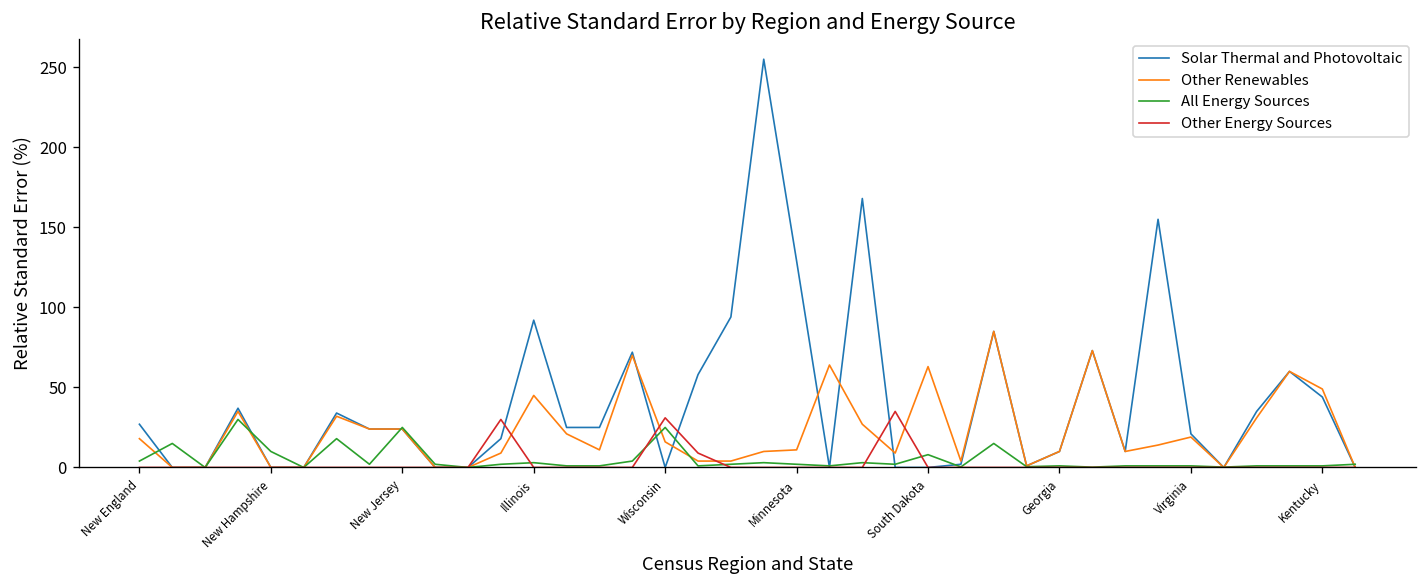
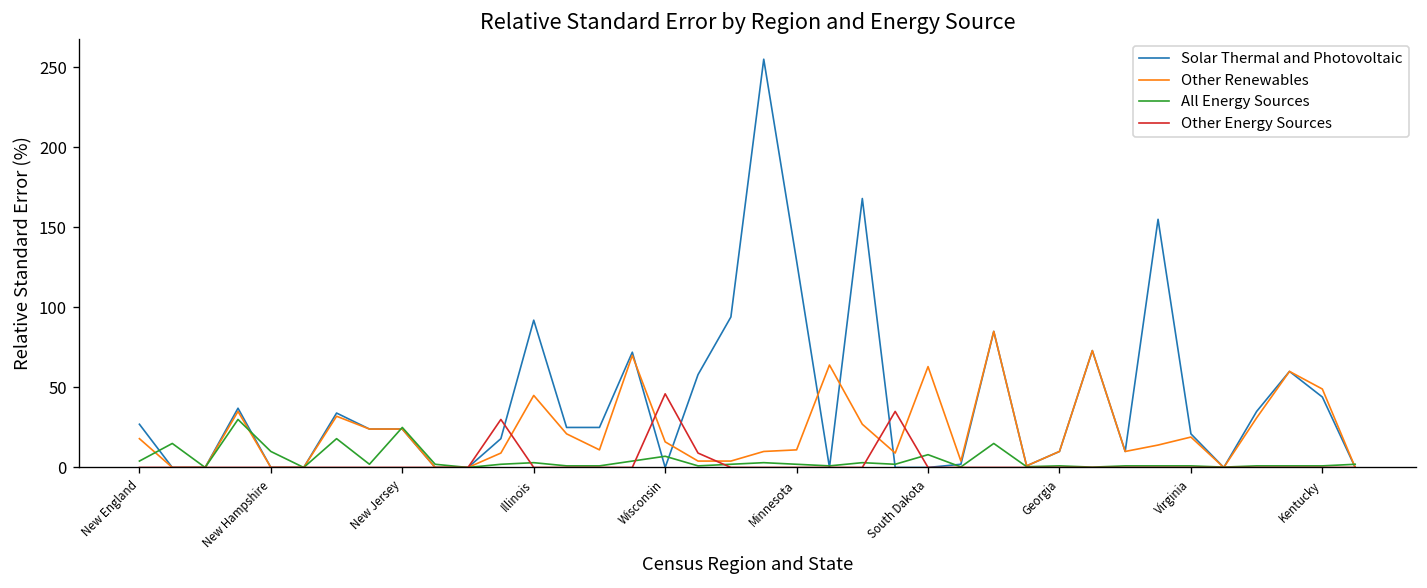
  {
    "Solar Thermal and Photovoltaic": {
      "New England": 27,
      "Illinois": 92,
      "Wisconsin": 0,
      "Minnesota": 129,
      "Virginia": 21,
      "Kentucky": 44
    },
    "Other Renewables": {
      "New England": 18,
      "Illinois": 45,
      "Wisconsin": 16,
      "Minnesota": 11,
      "South Dakota": 63,
      "Virginia": 19,
      "Kentucky": 49
    },
    "All Energy Sources": {
      "New England": 4,
      "New Hampshire": 10,
      "Illinois": 3,
-     "Wisconsin": 25,
+     "Wisconsin": 7,
      "Minnesota": 2,
      "South Dakota": 8
    },
    "Other Energy Sources": {
      "New England": 0,
      "New Jersey": 0,
      "Illinois": 0,
-     "Wisconsin": 31,
+     "Wisconsin": 46,
      "Minnesota": 0
    }
  }
